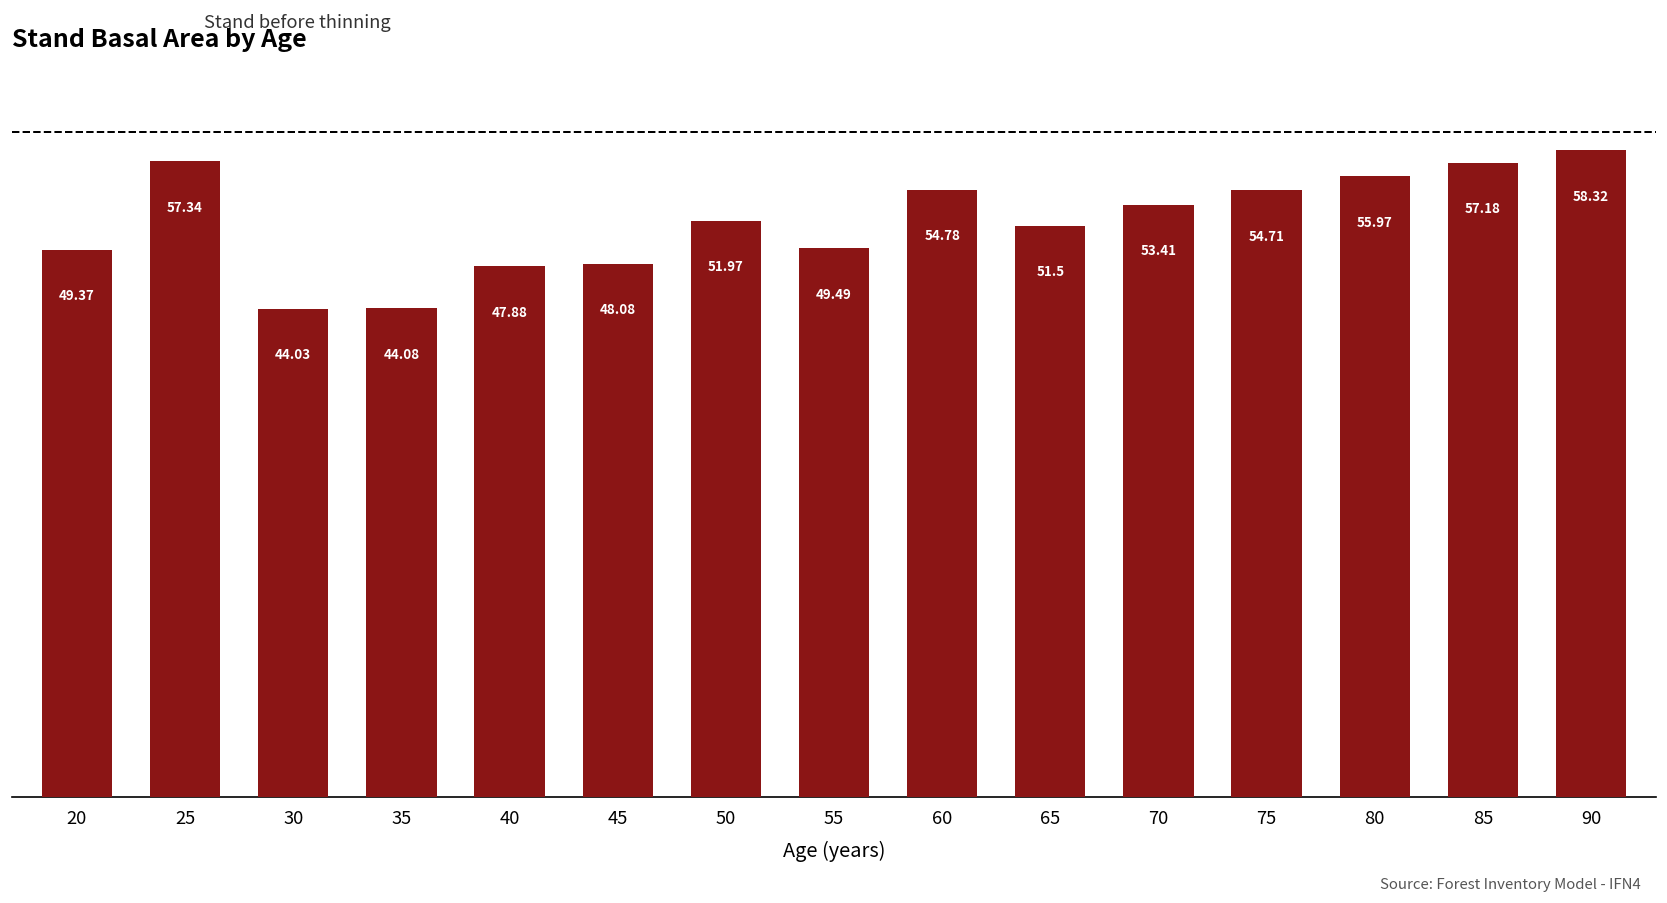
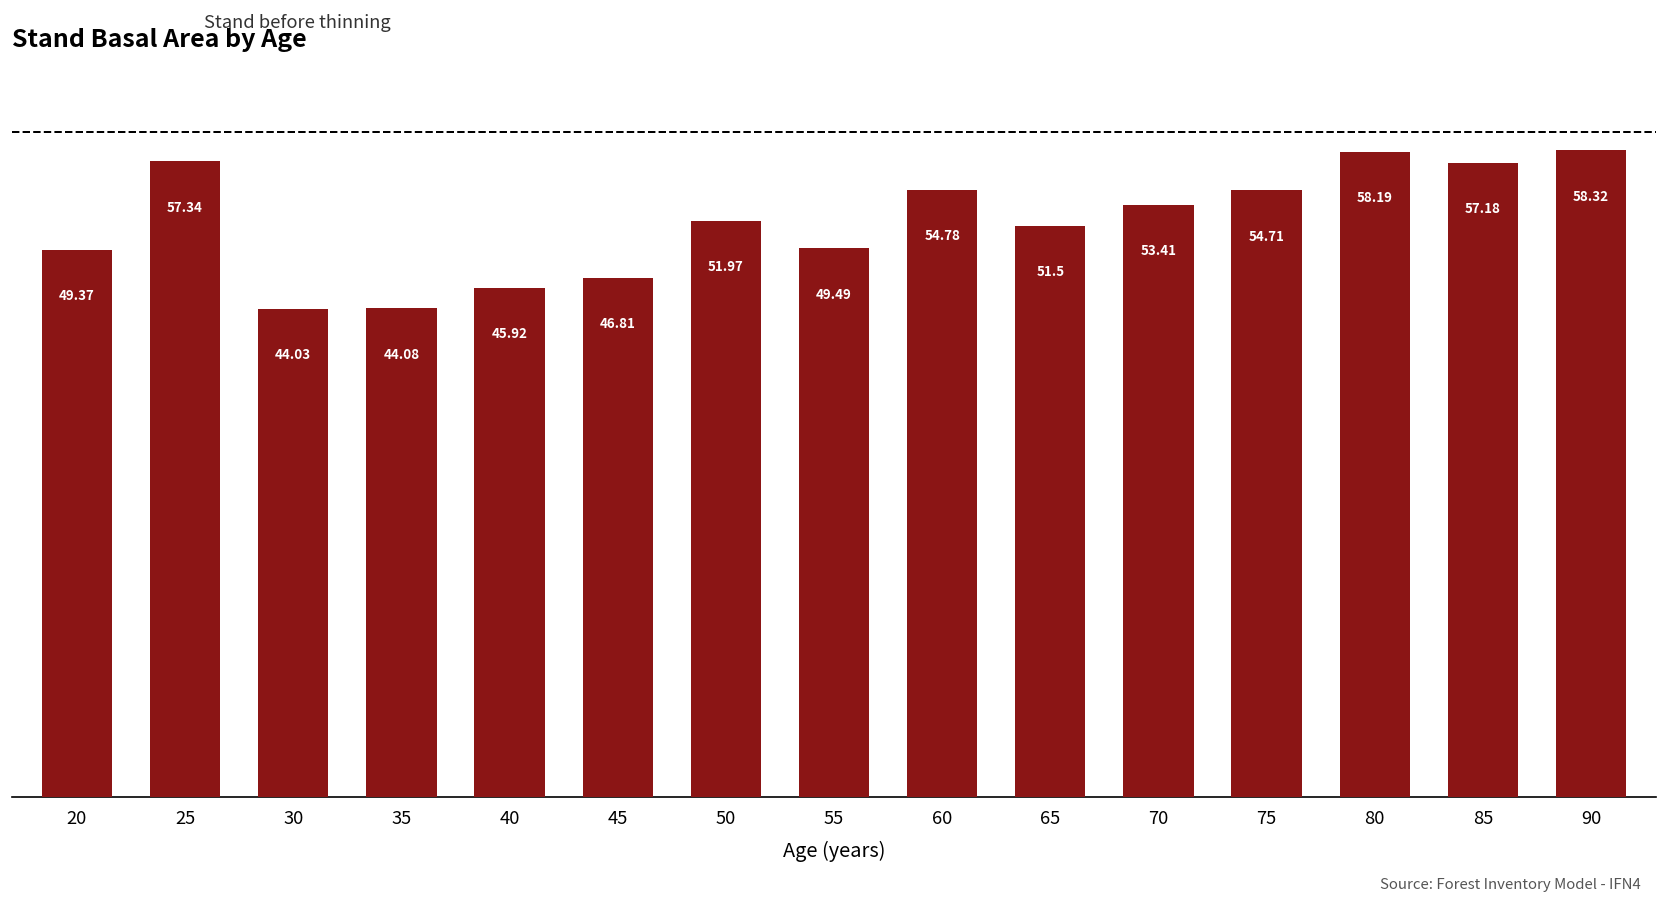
  {
    "20": 49.37,
    "25": 57.34,
    "30": 44.03,
    "35": 44.08,
-   "40": 47.88,
-   "45": 48.08,
+   "40": 45.92,
+   "45": 46.81,
    "50": 51.97,
    "55": 49.49,
    "60": 54.78,
    "65": 51.5,
    "70": 53.41,
    "75": 54.71,
-   "80": 55.97,
+   "80": 58.19,
    "85": 57.18,
    "90": 58.32
  }
